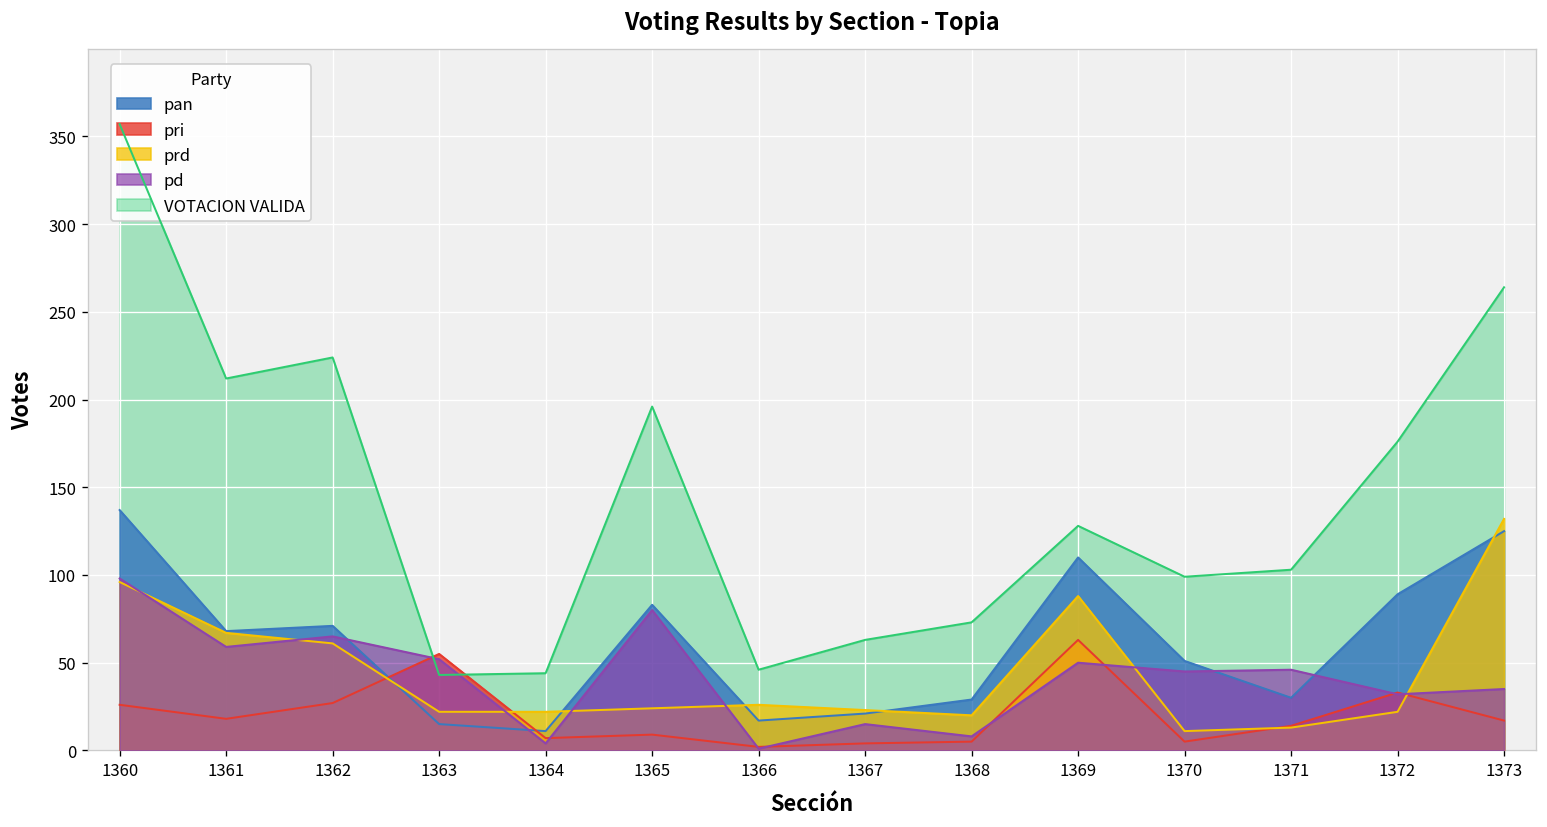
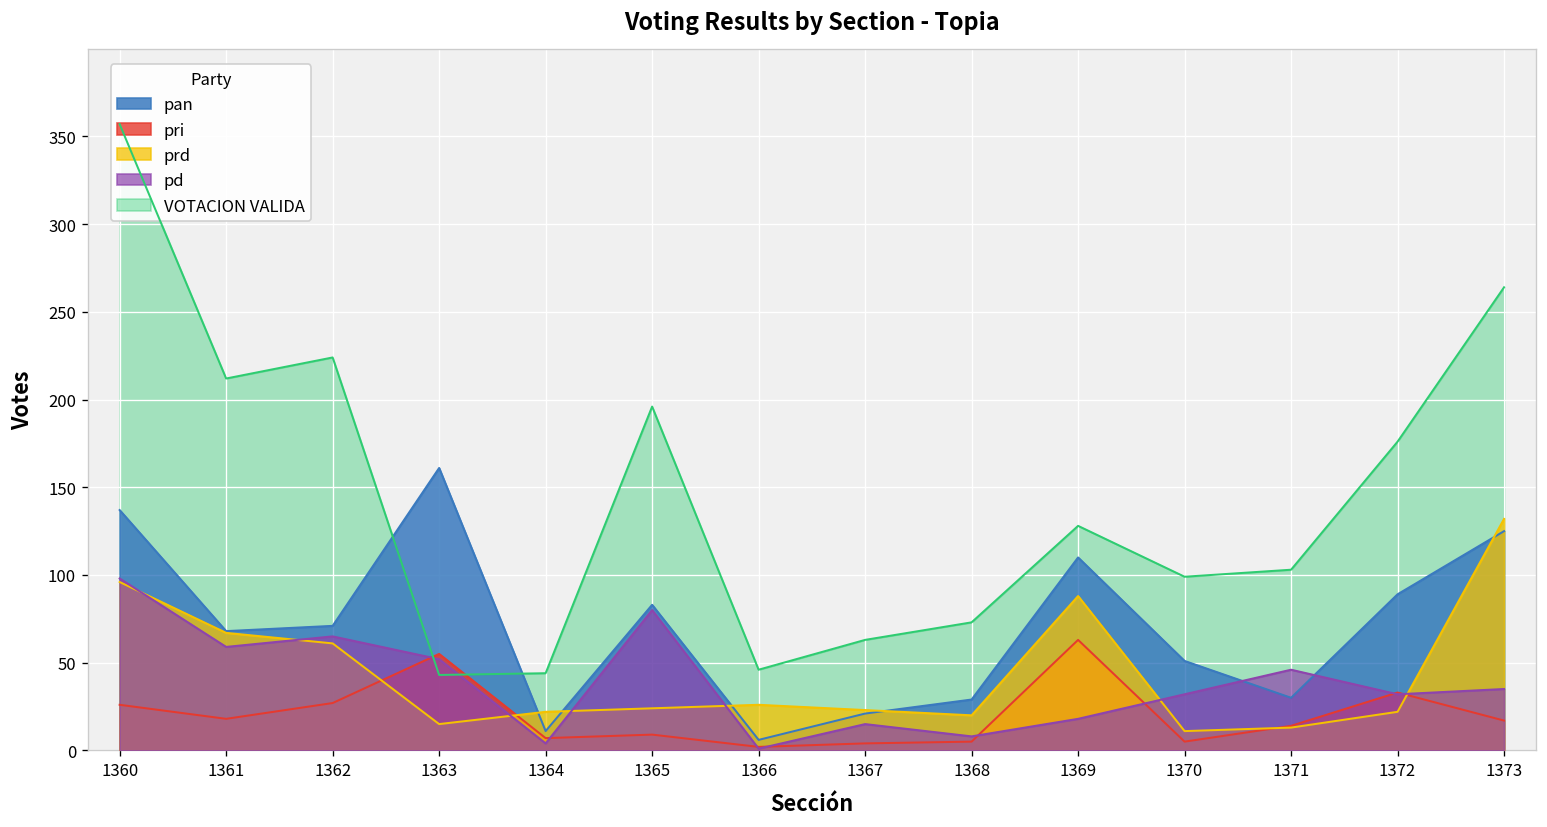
  {
    "pan": {
      "1360": 137,
      "1362": 71,
-     "1363": 15,
+     "1363": 161,
      "1364": 11,
      "1365": 83,
-     "1366": 17,
+     "1366": 6,
      "1367": 21,
      "1368": 29,
      "1369": 110,
      "1370": 51,
      "1371": 30,
      "1372": 89,
      "1373": 125
    },
    "pri": {
      "1360": 26,
      "1361": 18,
      "1362": 27,
      "1363": 55,
      "1364": 7,
      "1365": 9,
      "1367": 4,
      "1368": 5,
      "1369": 63,
      "1370": 5,
      "1373": 17
    },
    "prd": {
      "1360": 96,
      "1362": 61,
-     "1363": 22,
+     "1363": 15,
      "1364": 22,
      "1365": 24,
      "1366": 26,
      "1367": 23,
      "1368": 20,
      "1369": 88,
      "1370": 11,
      "1372": 22,
      "1373": 132
    },
    "pd": {
      "1360": 98,
      "1361": 59,
      "1362": 65,
      "1363": 52,
      "1364": 4,
      "1365": 80,
      "1367": 15,
      "1368": 8,
-     "1369": 50,
-     "1370": 45,
+     "1369": 18,
+     "1370": 32,
      "1371": 46,
      "1373": 35
    },
    "VOTACION VALIDA": {
      "1361": 212,
      "1362": 224,
      "1363": 43,
      "1364": 44,
      "1365": 196,
      "1366": 46,
      "1367": 63,
      "1368": 73,
      "1369": 128,
      "1370": 99,
      "1371": 103,
      "1372": 176,
      "1373": 264
    }
  }
